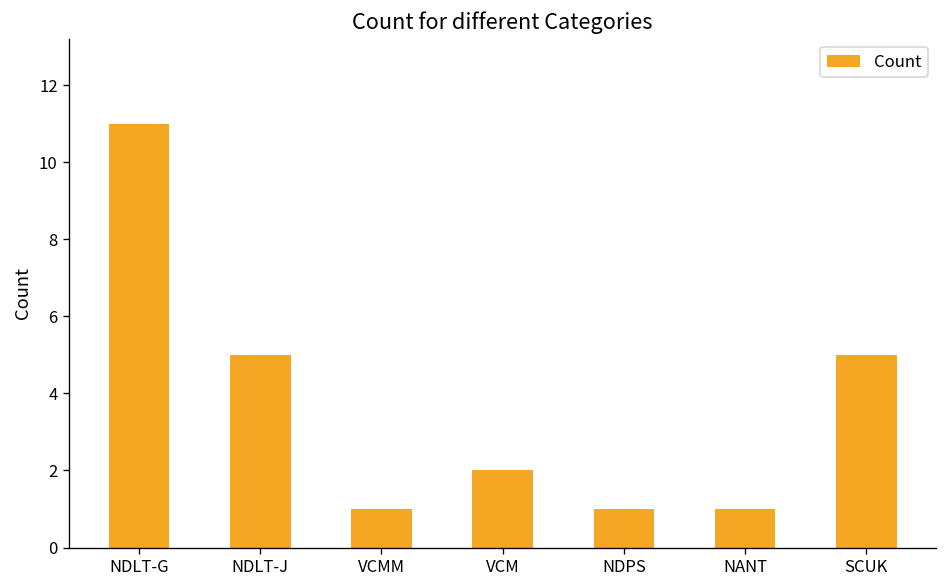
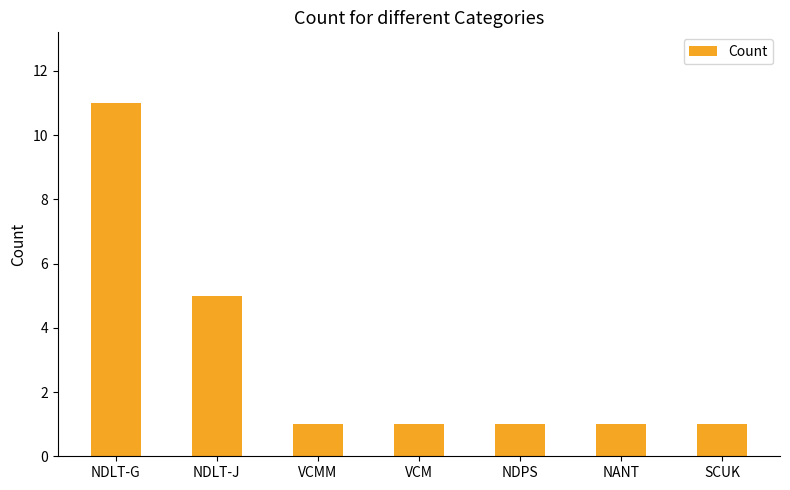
  {
    "NDLT-G": 11,
    "NDLT-J": 5,
    "VCMM": 1,
-   "VCM": 2,
+   "VCM": 1,
    "NDPS": 1,
    "NANT": 1,
-   "SCUK": 5
+   "SCUK": 1
  }
